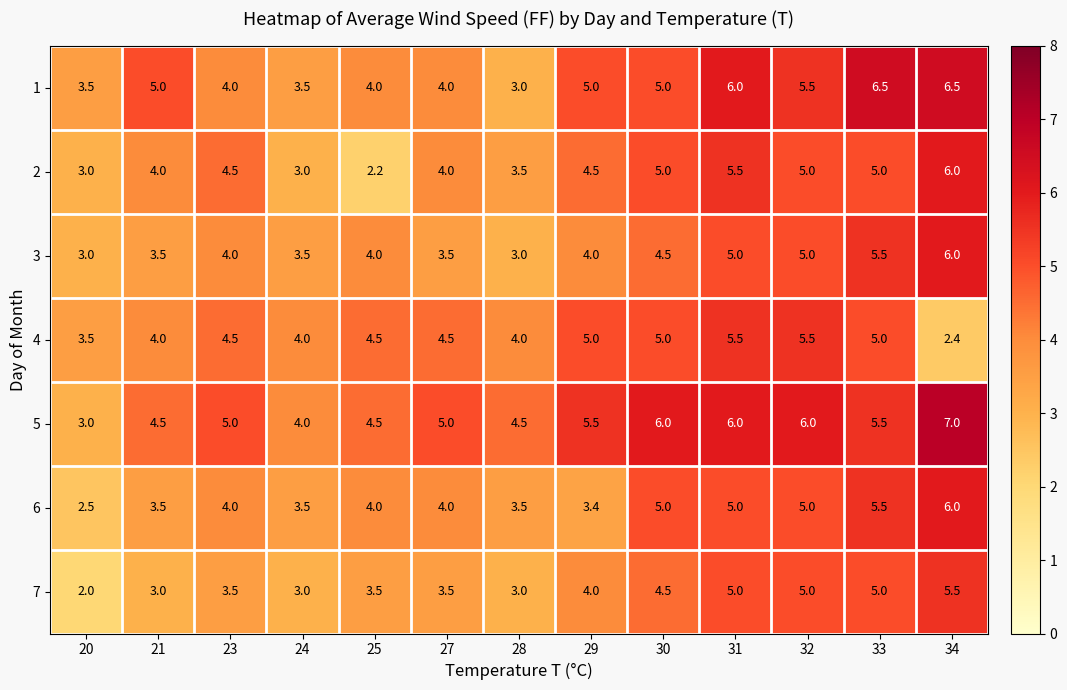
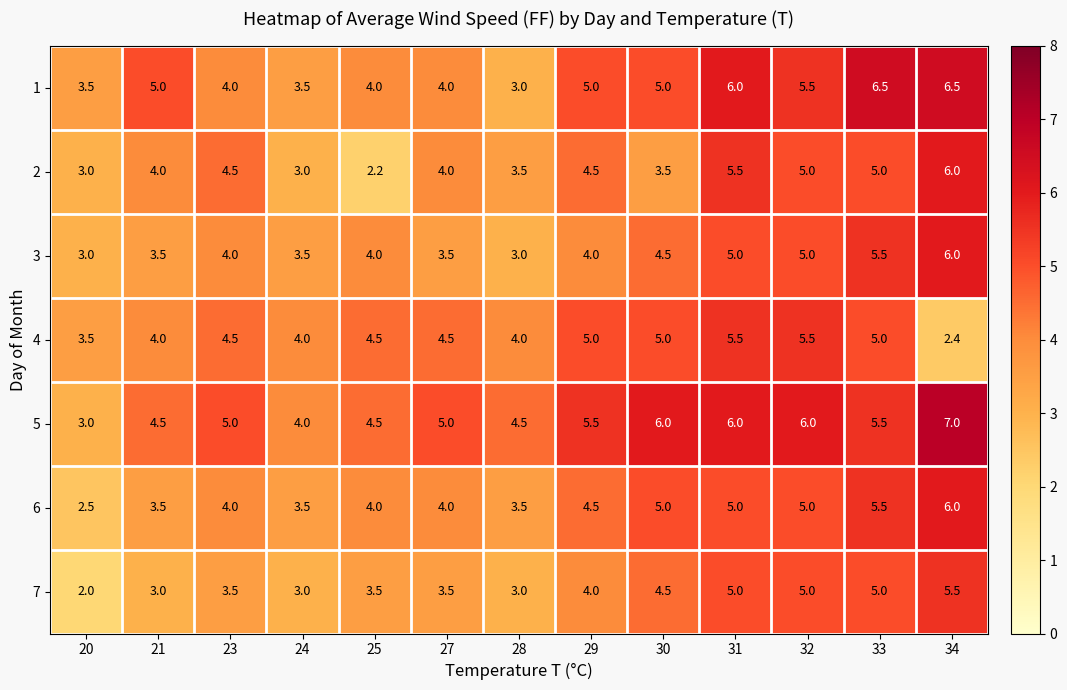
  {
    "1": {
      "20": 3.5,
      "21": 5.0,
      "23": 4.0,
      "24": 3.5,
      "25": 4.0,
      "27": 4.0,
      "28": 3.0,
      "29": 5.0,
      "30": 5.0,
      "31": 6.0,
      "32": 5.5,
      "33": 6.5,
      "34": 6.5
    },
    "2": {
      "20": 3.0,
      "21": 4.0,
      "23": 4.5,
      "24": 3.0,
      "25": 2.2,
      "27": 4.0,
      "28": 3.5,
      "29": 4.5,
-     "30": 5.0,
+     "30": 3.5,
      "31": 5.5,
      "32": 5.0,
      "33": 5.0,
      "34": 6.0
    },
    "3": {
      "20": 3.0,
      "21": 3.5,
      "23": 4.0,
      "24": 3.5,
      "25": 4.0,
      "27": 3.5,
      "28": 3.0,
      "29": 4.0,
      "30": 4.5,
      "31": 5.0,
      "32": 5.0,
      "33": 5.5,
      "34": 6.0
    },
    "4": {
      "20": 3.5,
      "21": 4.0,
      "23": 4.5,
      "24": 4.0,
      "25": 4.5,
      "27": 4.5,
      "28": 4.0,
      "29": 5.0,
      "30": 5.0,
      "31": 5.5,
      "32": 5.5,
      "33": 5.0,
      "34": 2.4
    },
    "5": {
      "20": 3.0,
      "21": 4.5,
      "23": 5.0,
      "24": 4.0,
      "25": 4.5,
      "27": 5.0,
      "28": 4.5,
      "29": 5.5,
      "30": 6.0,
      "31": 6.0,
      "32": 6.0,
      "33": 5.5,
      "34": 7.0
    },
    "6": {
      "20": 2.5,
      "21": 3.5,
      "23": 4.0,
      "24": 3.5,
      "25": 4.0,
      "27": 4.0,
      "28": 3.5,
-     "29": 3.4,
+     "29": 4.5,
      "30": 5.0,
      "31": 5.0,
      "32": 5.0,
      "33": 5.5,
      "34": 6.0
    },
    "7": {
      "20": 2.0,
      "21": 3.0,
      "23": 3.5,
      "24": 3.0,
      "25": 3.5,
      "27": 3.5,
      "28": 3.0,
      "29": 4.0,
      "30": 4.5,
      "31": 5.0,
      "32": 5.0,
      "33": 5.0,
      "34": 5.5
    }
  }
